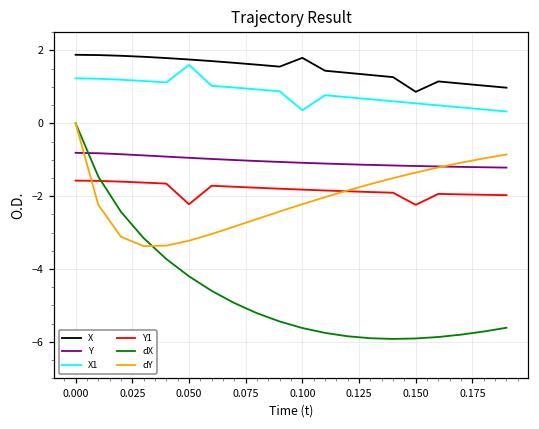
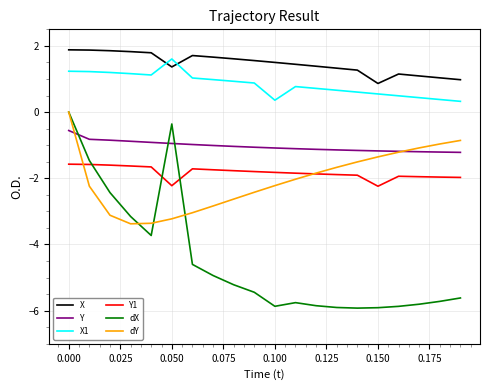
  {
    "X": {
      "0.000": 1.9,
-     "0.050": 1.8,
-     "0.100": 1.8,
+     "0.050": 1.4,
+     "0.100": 1.5,
      "0.150": 0.9
    },
    "Y": {
-     "0.000": -0.8,
+     "0.000": -0.6,
      "0.050": -0.9,
      "0.100": -1.1,
      "0.150": -1.2
    },
    "X1": {
      "0.000": 1.2,
      "0.050": 1.6,
      "0.100": 0.4,
      "0.150": 0.5
    },
    "Y1": {
      "0.000": -1.6,
      "0.050": -2.2,
      "0.100": -1.8,
      "0.150": -2.2
    },
    "dX": {
-     "0.050": -4.2,
-     "0.100": -5.6,
+     "0.050": -0.4,
+     "0.100": -5.9,
      "0.150": -5.9
    },
    "dY": {
      "0.050": -3.2,
      "0.100": -2.2,
      "0.150": -1.4
    }
  }
